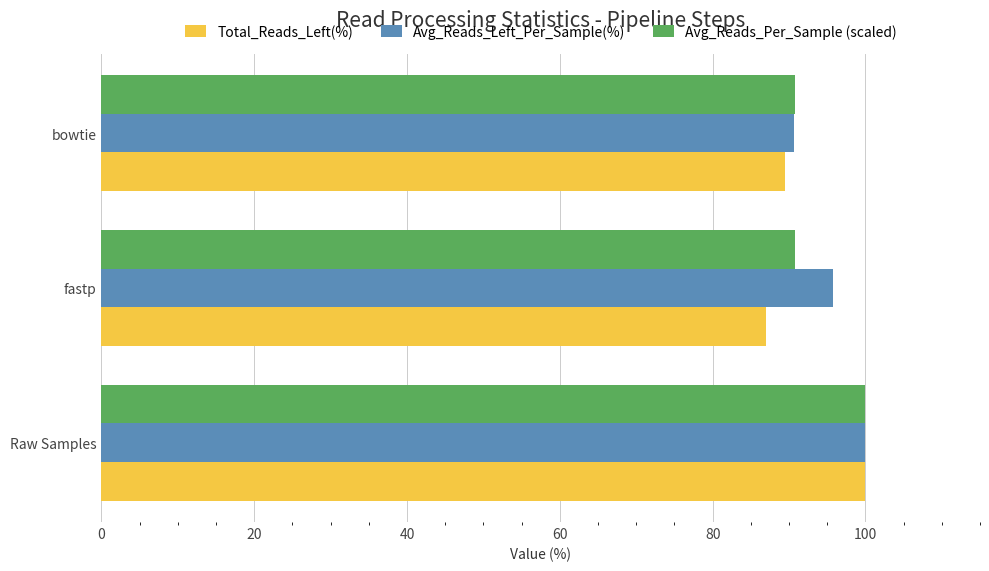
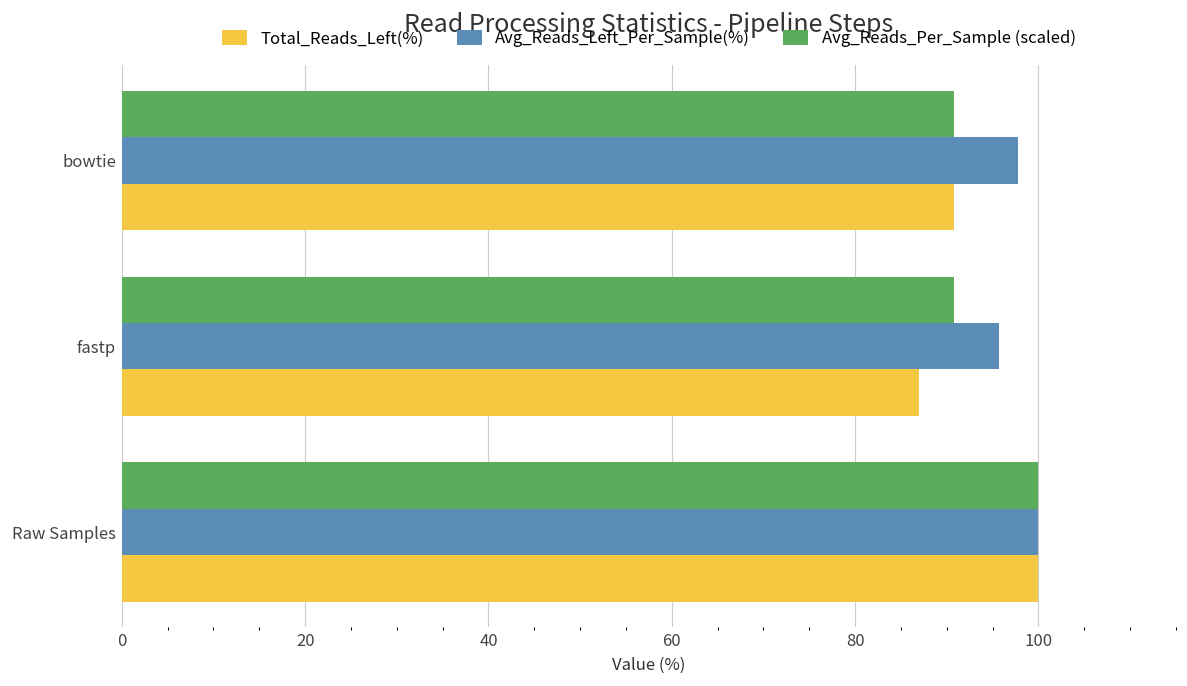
  {
    "Total_Reads_Left(%)": {
-     "bowtie": 90,
+     "bowtie": 91,
      "fastp": 87,
      "Raw Samples": 100
    },
    "Avg_Reads_Left_Per_Sample(%)": {
-     "bowtie": 91,
+     "bowtie": 98,
      "fastp": 96,
      "Raw Samples": 100
    },
    "Avg_Reads_Per_Sample (scaled)": {
      "bowtie": 91,
      "fastp": 91,
      "Raw Samples": 100
    }
  }
